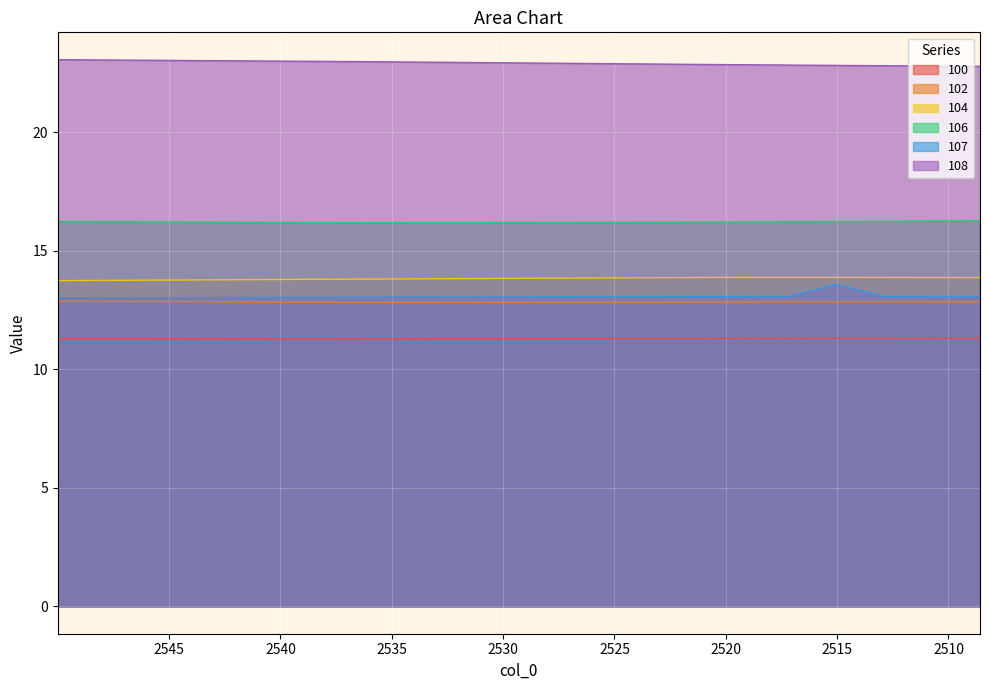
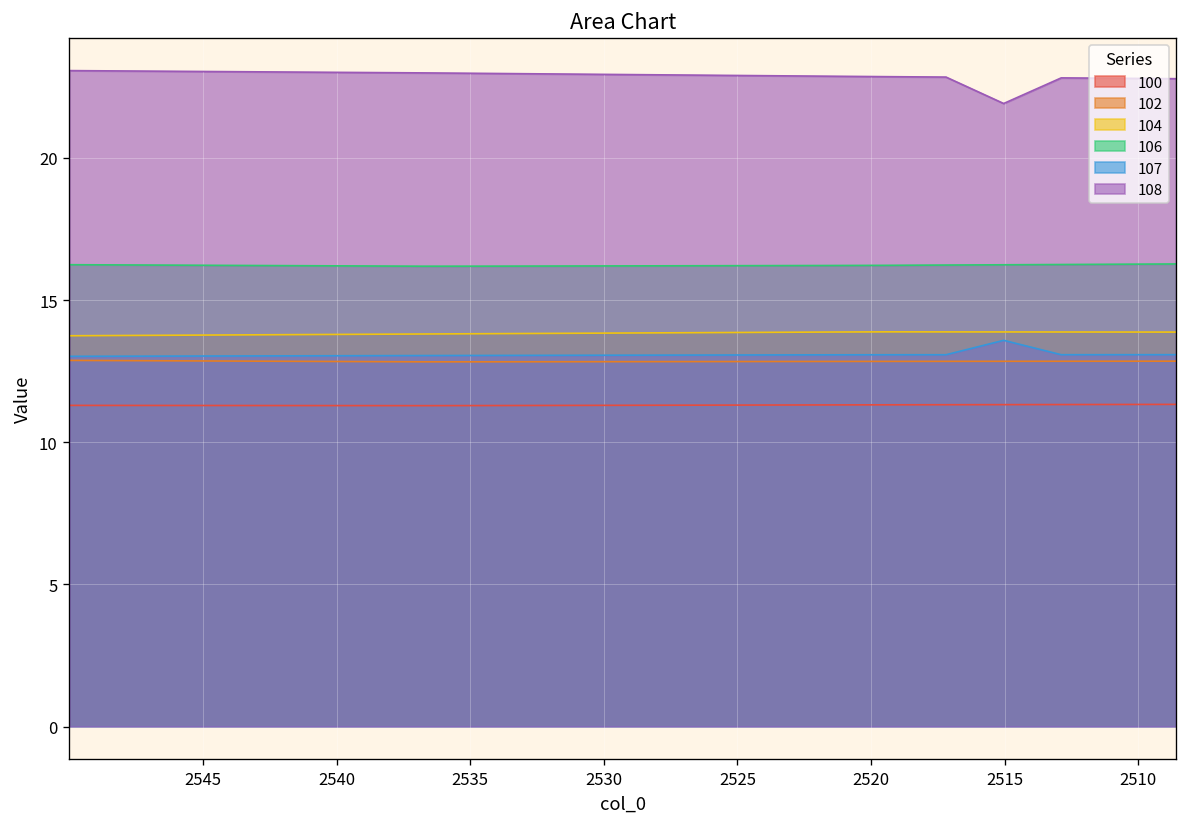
  {
    "104": {
      "2515": 13.9
    },
    "106": {
      "2515": 16.2
    },
    "107": {
      "2515": 13.6
    },
    "108": {
-     "2515": 22.8
+     "2515": 21.9
    }
  }
